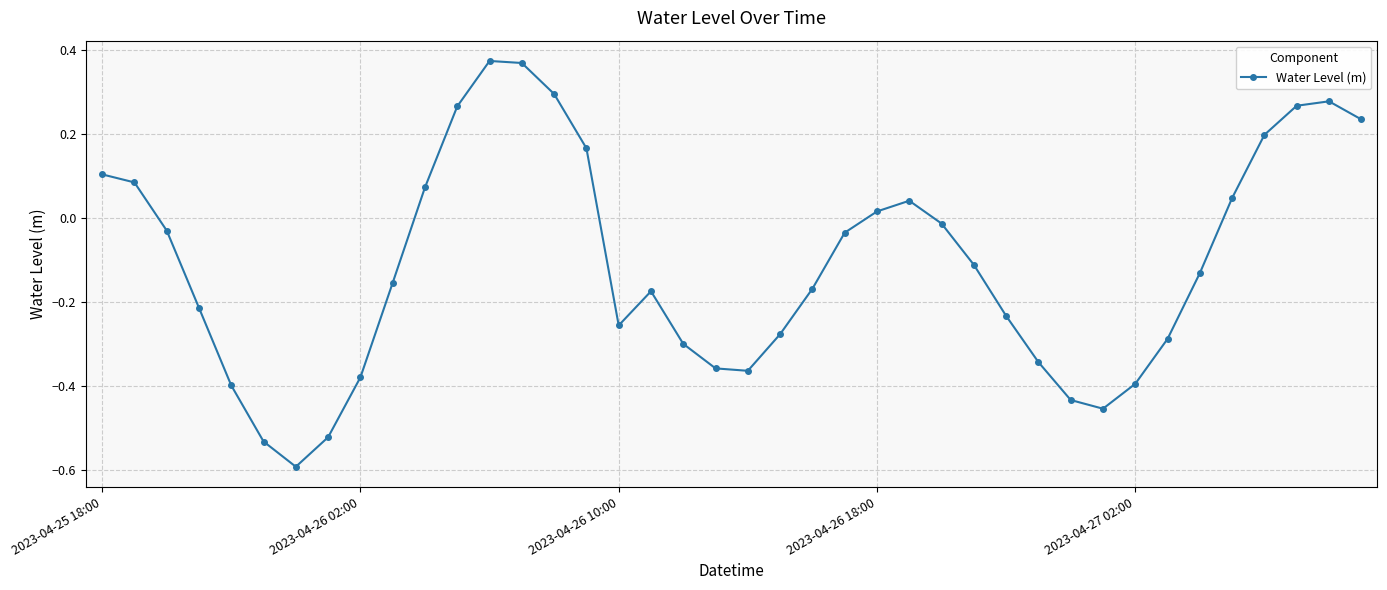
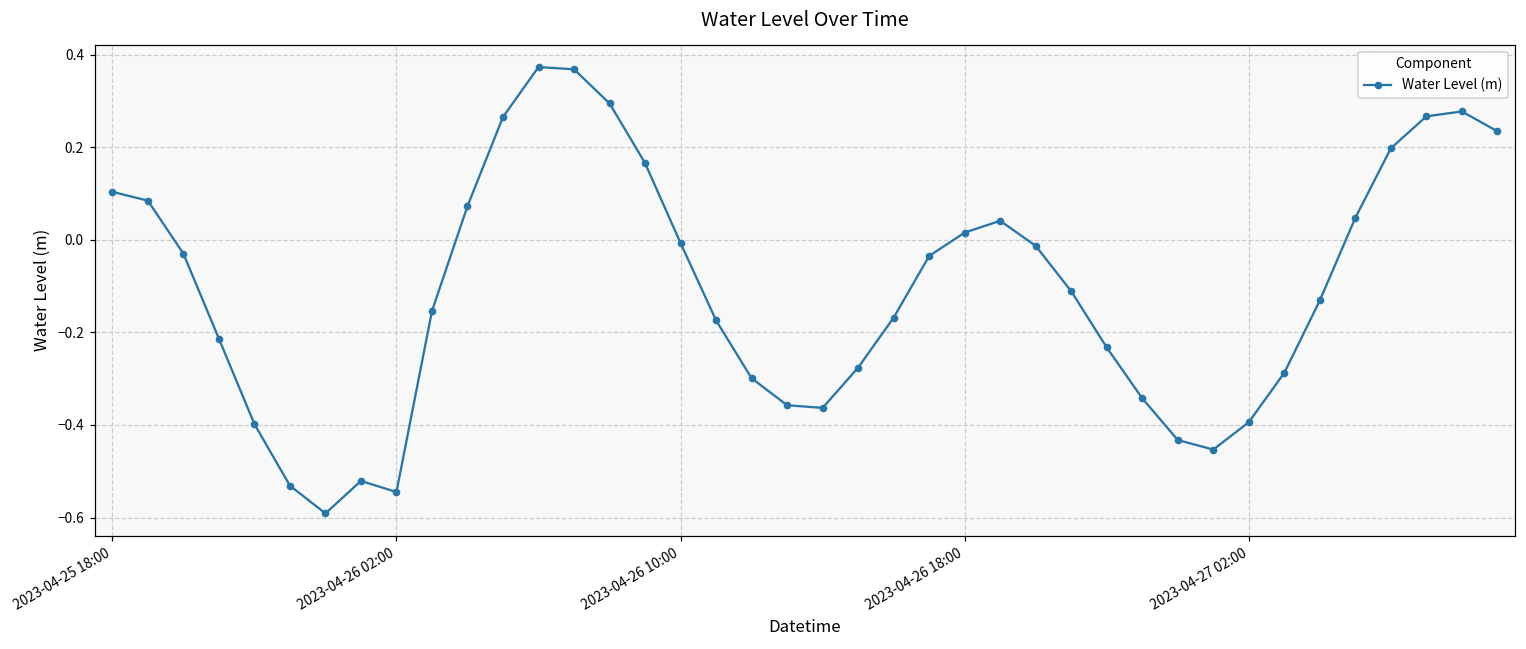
  {
    "2023-04-25 18:00": 0.10,
-   "2023-04-26 02:00": -0.38,
-   "2023-04-26 10:00": -0.26,
+   "2023-04-26 02:00": -0.54,
+   "2023-04-26 10:00": -0.01,
    "2023-04-26 18:00": 0.02,
    "2023-04-27 02:00": -0.39
  }
